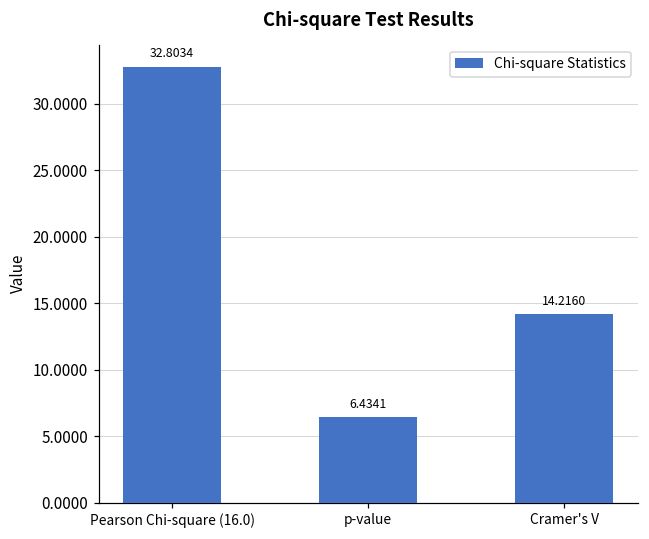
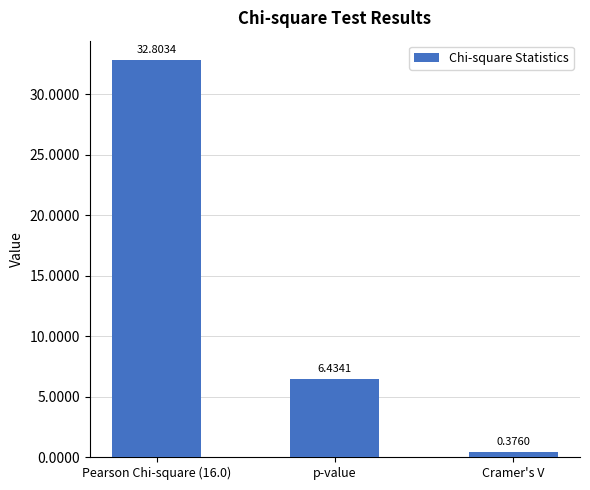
  {
    "Pearson Chi-square (16.0)": 32.8034,
    "p-value": 6.4341,
-   "Cramer's V": 14.2160
+   "Cramer's V": 0.3760
  }
